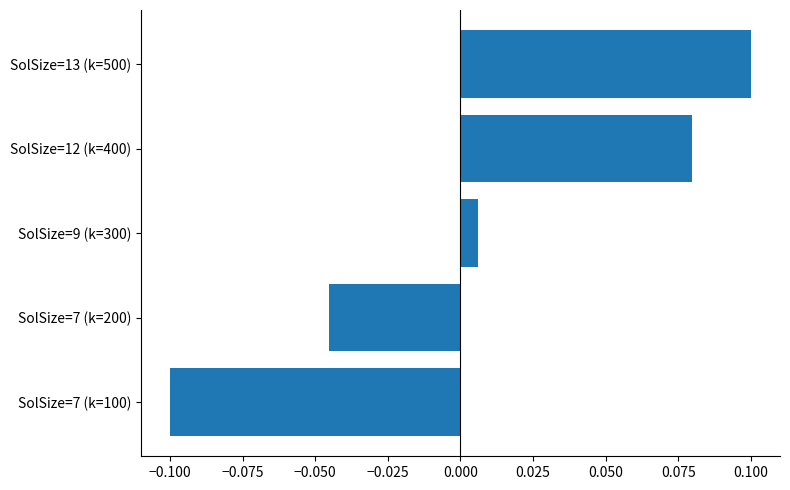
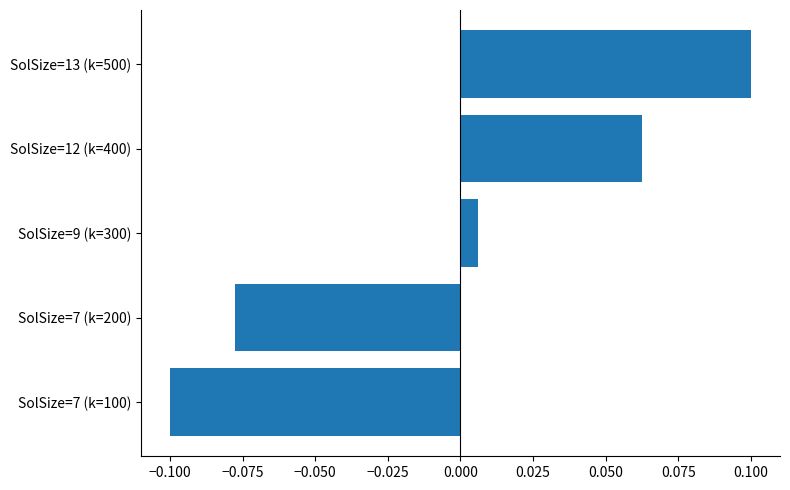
  {
    "SolSize=13 (k=500)": 0.100,
-   "SolSize=12 (k=400)": 0.080,
+   "SolSize=12 (k=400)": 0.062,
    "SolSize=9 (k=300)": 0.006,
-   "SolSize=7 (k=200)": -0.045,
+   "SolSize=7 (k=200)": -0.078,
    "SolSize=7 (k=100)": -0.100
  }
